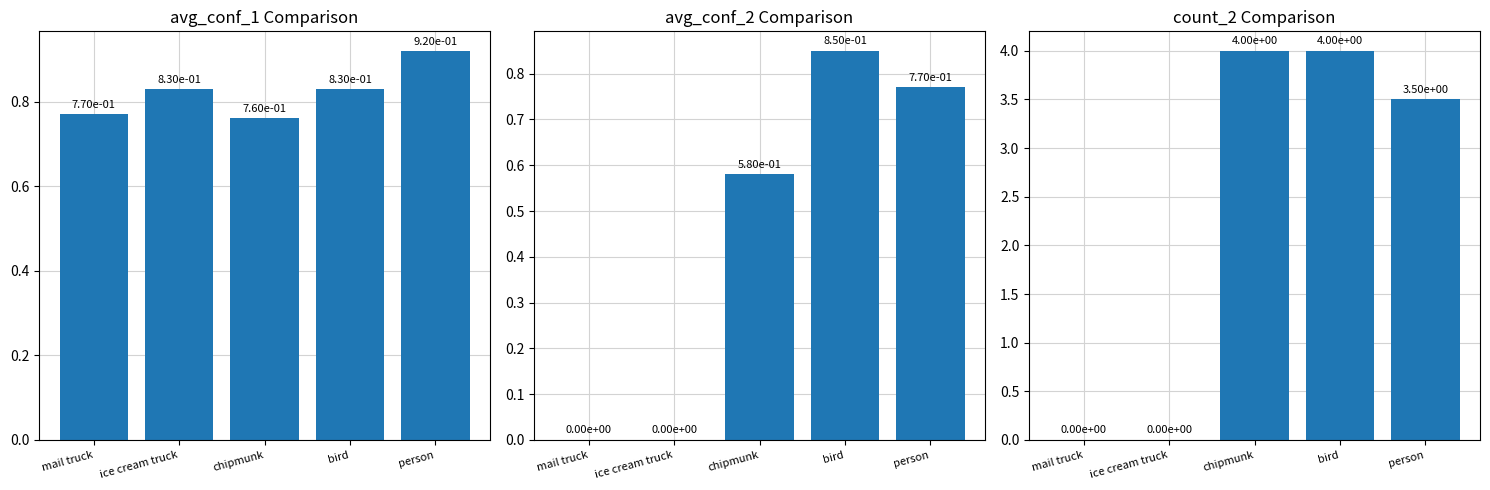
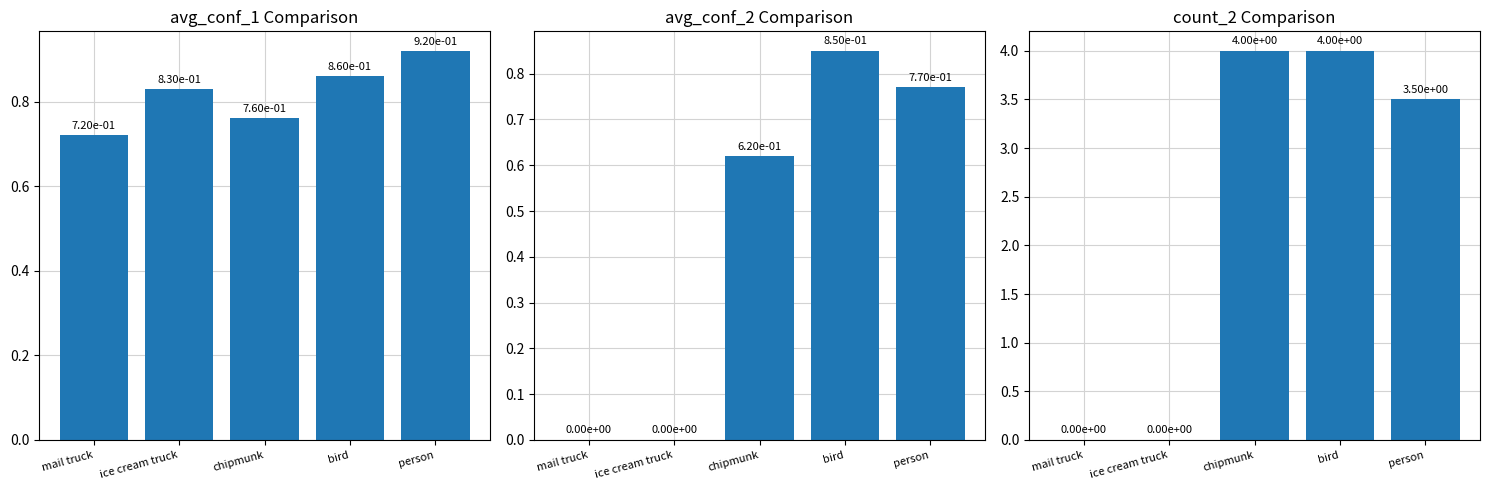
  {
    "avg_conf_1 Comparison": {
-     "mail truck": "7.70e-01",
+     "mail truck": "7.20e-01",
      "ice cream truck": "8.30e-01",
      "chipmunk": "7.60e-01",
-     "bird": "8.30e-01",
+     "bird": "8.60e-01",
      "person": "9.20e-01"
    },
    "avg_conf_2 Comparison": {
      "mail truck": "0.00e+00",
      "ice cream truck": "0.00e+00",
-     "chipmunk": "5.80e-01",
+     "chipmunk": "6.20e-01",
      "bird": "8.50e-01",
      "person": "7.70e-01"
    },
    "count_2 Comparison": {
      "mail truck": "0.00e+00",
      "ice cream truck": "0.00e+00",
      "chipmunk": "4.00e+00",
      "bird": "4.00e+00",
      "person": "3.50e+00"
    }
  }
